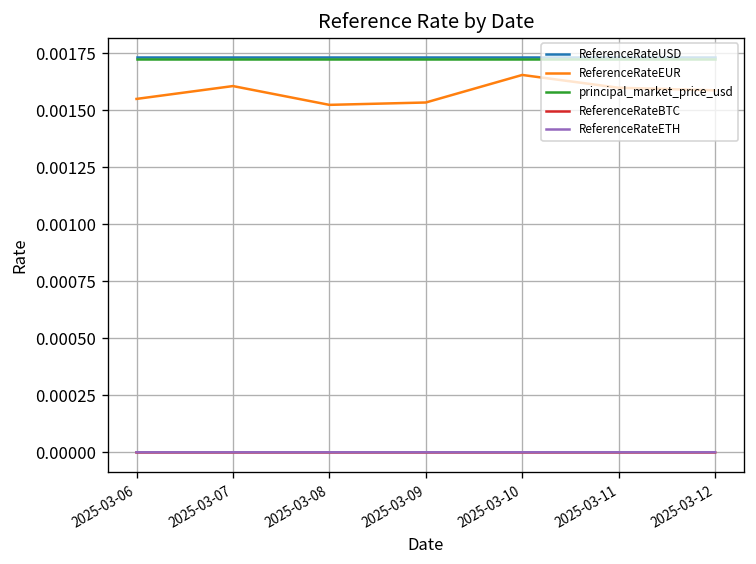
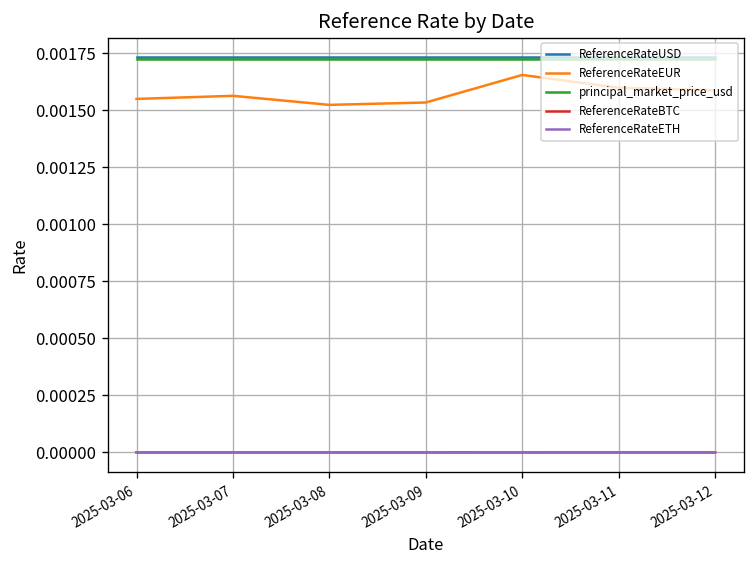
  {
    "ReferenceRateEUR": {
      "2025-03-06": 0.00155,
-     "2025-03-07": 0.00161,
+     "2025-03-07": 0.00156,
      "2025-03-08": 0.00152,
      "2025-03-09": 0.00153,
      "2025-03-10": 0.00165
    },
    "ReferenceRateETH": {
      "2025-03-06": 0.00000,
      "2025-03-07": 0.00000,
      "2025-03-08": 0.00000,
      "2025-03-09": 0.00000,
      "2025-03-10": 0.00000,
      "2025-03-11": 0.00000,
      "2025-03-12": 0.00000
    }
  }
